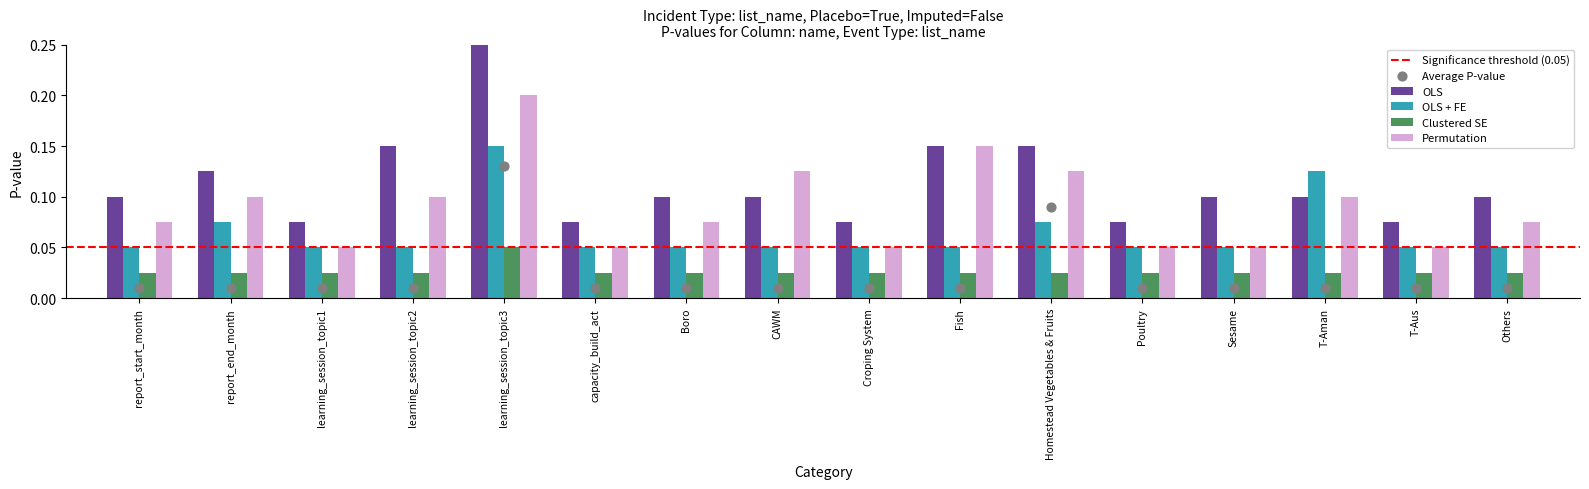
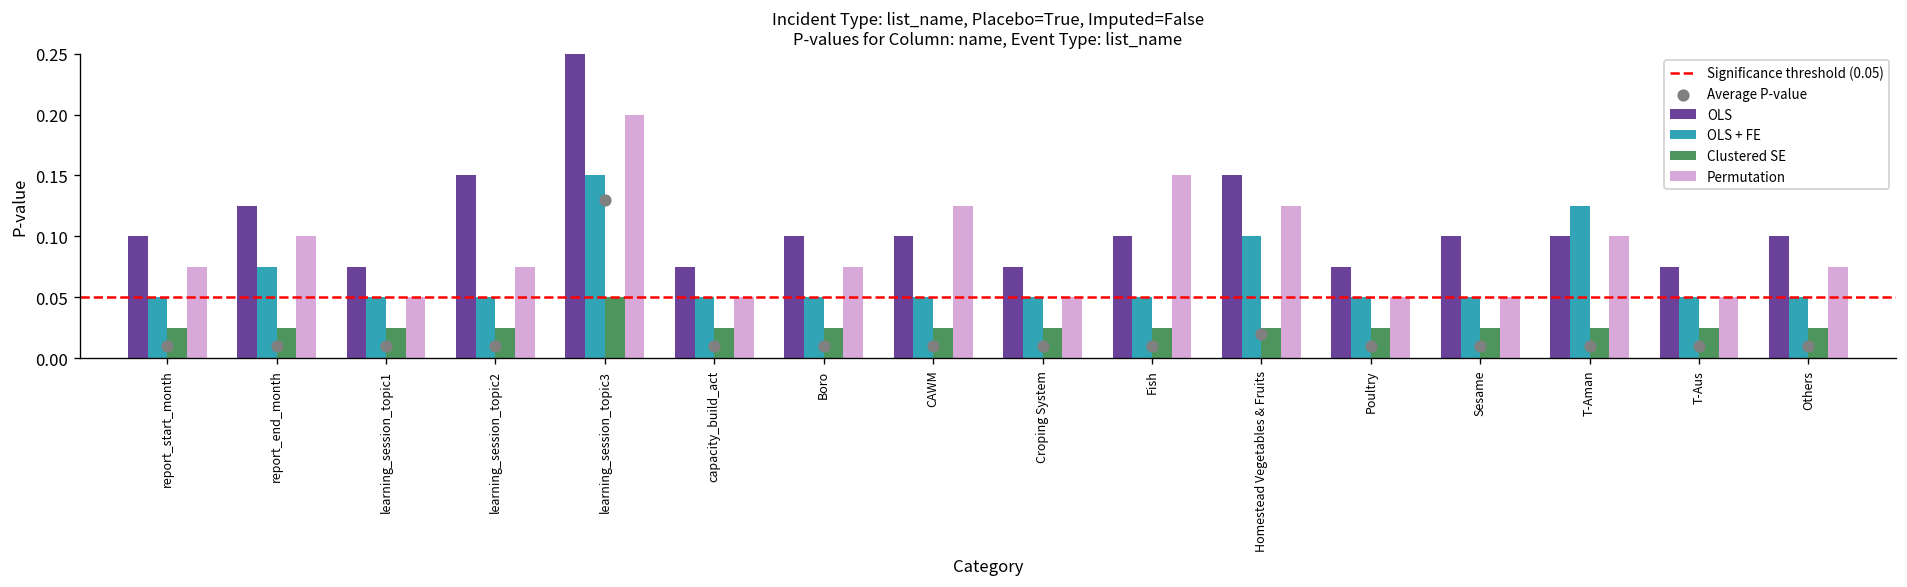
  {
    "OLS": {
      "report_start_month": 0.100,
      "report_end_month": 0.125,
      "learning_session_topic1": 0.075,
      "learning_session_topic2": 0.150,
      "learning_session_topic3": 0.250,
      "capacity_build_act": 0.075,
      "Boro": 0.100,
      "CAWM": 0.100,
      "Croping System": 0.075,
-     "Fish": 0.150,
+     "Fish": 0.100,
      "Homestead Vegetables & Fruits": 0.150,
      "Poultry": 0.075,
      "Sesame": 0.100,
      "T-Aman": 0.100,
      "T-Aus": 0.075,
      "Others": 0.100
    },
    "Average P-value": {
-     "Homestead Vegetables & Fruits": 0.09
+     "Homestead Vegetables & Fruits": 0.02
    },
    "OLS + FE": {
      "report_start_month": 0.050,
      "report_end_month": 0.075,
      "learning_session_topic1": 0.050,
      "learning_session_topic2": 0.050,
      "learning_session_topic3": 0.150,
      "capacity_build_act": 0.050,
      "Boro": 0.050,
      "CAWM": 0.050,
      "Croping System": 0.050,
      "Fish": 0.050,
-     "Homestead Vegetables & Fruits": 0.075,
+     "Homestead Vegetables & Fruits": 0.100,
      "Poultry": 0.050,
      "Sesame": 0.050,
      "T-Aman": 0.125,
      "T-Aus": 0.050,
      "Others": 0.050
    },
    "Clustered SE": {
      "report_start_month": 0.025,
      "report_end_month": 0.025,
      "learning_session_topic1": 0.025,
      "learning_session_topic2": 0.025,
      "learning_session_topic3": 0.050,
      "capacity_build_act": 0.025,
      "Boro": 0.025,
      "CAWM": 0.025,
      "Croping System": 0.025,
      "Fish": 0.025,
      "Homestead Vegetables & Fruits": 0.025,
      "Poultry": 0.025,
      "Sesame": 0.025,
      "T-Aman": 0.025,
      "T-Aus": 0.025,
      "Others": 0.025
    },
    "Permutation": {
      "report_start_month": 0.075,
      "report_end_month": 0.100,
      "learning_session_topic1": 0.050,
-     "learning_session_topic2": 0.100,
+     "learning_session_topic2": 0.075,
      "learning_session_topic3": 0.200,
      "capacity_build_act": 0.050,
      "Boro": 0.075,
      "CAWM": 0.125,
      "Croping System": 0.050,
      "Fish": 0.150,
      "Homestead Vegetables & Fruits": 0.125,
      "Poultry": 0.050,
      "Sesame": 0.050,
      "T-Aman": 0.100,
      "T-Aus": 0.050,
      "Others": 0.075
    }
  }
